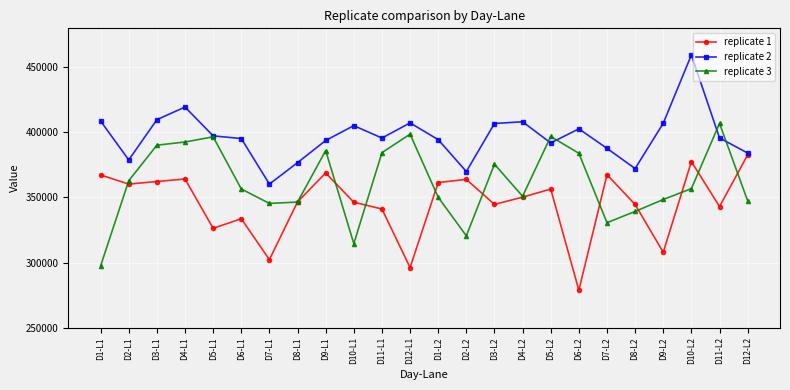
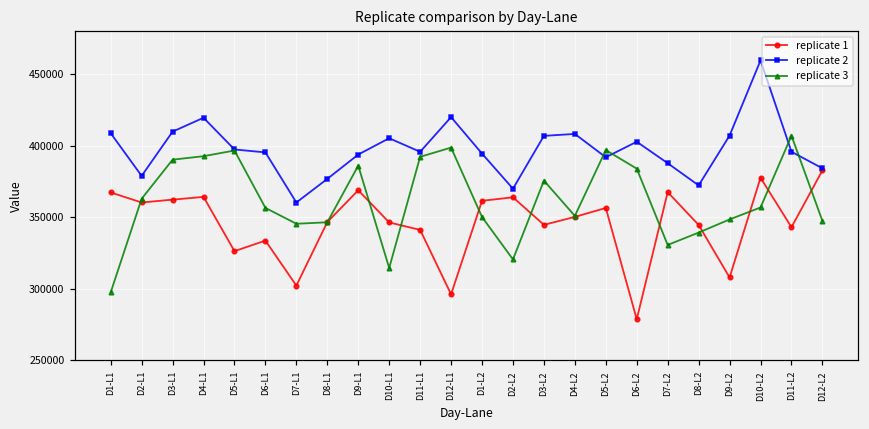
  {
    "replicate 1": {
      "D1-L1": 367000,
      "D2-L1": 360000,
      "D3-L1": 362000,
      "D4-L1": 364000,
      "D5-L1": 326000,
      "D6-L1": 334000,
      "D7-L1": 302000,
      "D9-L1": 369000,
      "D10-L1": 346000,
      "D11-L1": 341000,
      "D12-L1": 296000,
      "D1-L2": 361000,
      "D2-L2": 364000,
      "D3-L2": 345000,
      "D5-L2": 356000,
      "D6-L2": 279000,
      "D7-L2": 368000,
      "D8-L2": 345000,
      "D9-L2": 308000,
      "D10-L2": 378000,
      "D11-L2": 343000
    },
    "replicate 2": {
      "D1-L1": 409000,
      "D2-L1": 379000,
      "D3-L1": 410000,
      "D4-L1": 420000,
      "D6-L1": 395000,
      "D7-L1": 360000,
      "D8-L1": 377000,
      "D9-L1": 394000,
      "D10-L1": 405000,
      "D11-L1": 396000,
-     "D12-L1": 407000,
+     "D12-L1": 420000,
      "D1-L2": 394000,
      "D2-L2": 370000,
      "D3-L2": 407000,
      "D4-L2": 408000,
      "D5-L2": 392000,
      "D6-L2": 403000,
      "D7-L2": 388000,
      "D8-L2": 372000,
      "D9-L2": 407000,
      "D10-L2": 460000,
      "D11-L2": 396000
    },
    "replicate 3": {
      "D1-L1": 297000,
      "D2-L1": 363000,
      "D3-L1": 390000,
      "D4-L1": 393000,
      "D6-L1": 357000,
      "D7-L1": 345000,
      "D9-L1": 386000,
      "D10-L1": 315000,
-     "D11-L1": 384000,
+     "D11-L1": 392000,
      "D12-L1": 399000,
      "D1-L2": 350000,
      "D2-L2": 321000,
      "D3-L2": 376000,
      "D5-L2": 397000,
      "D6-L2": 384000,
      "D7-L2": 331000,
      "D8-L2": 339000,
      "D9-L2": 348000,
      "D10-L2": 357000,
      "D11-L2": 407000,
      "D12-L2": 347000
    }
  }
